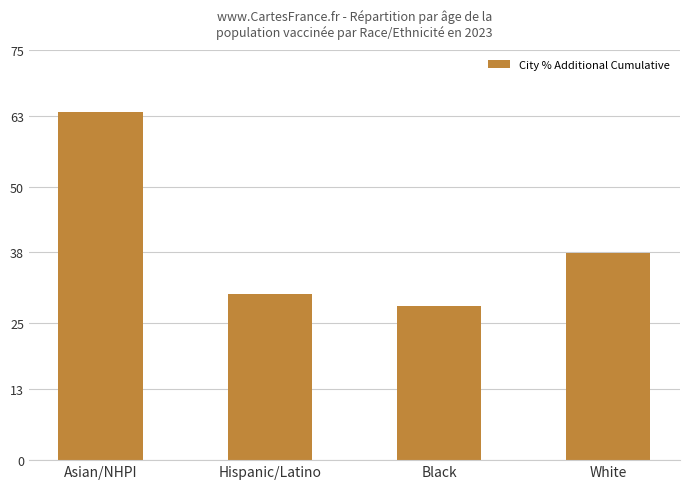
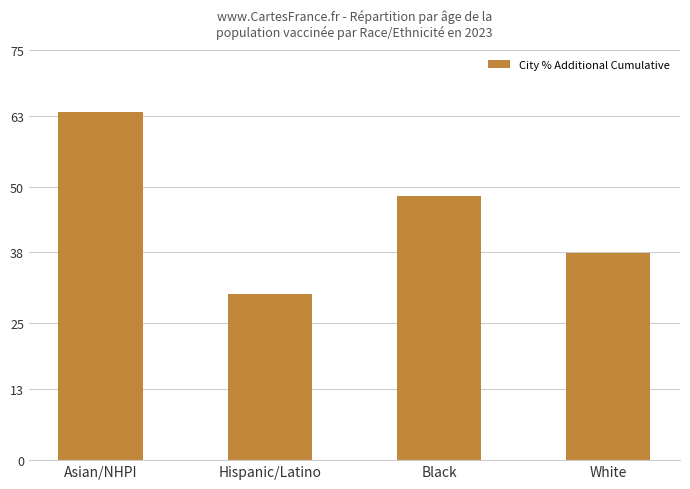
  {
    "Asian/NHPI": 64,
    "Hispanic/Latino": 30,
-   "Black": 28,
+   "Black": 48,
    "White": 38
  }
